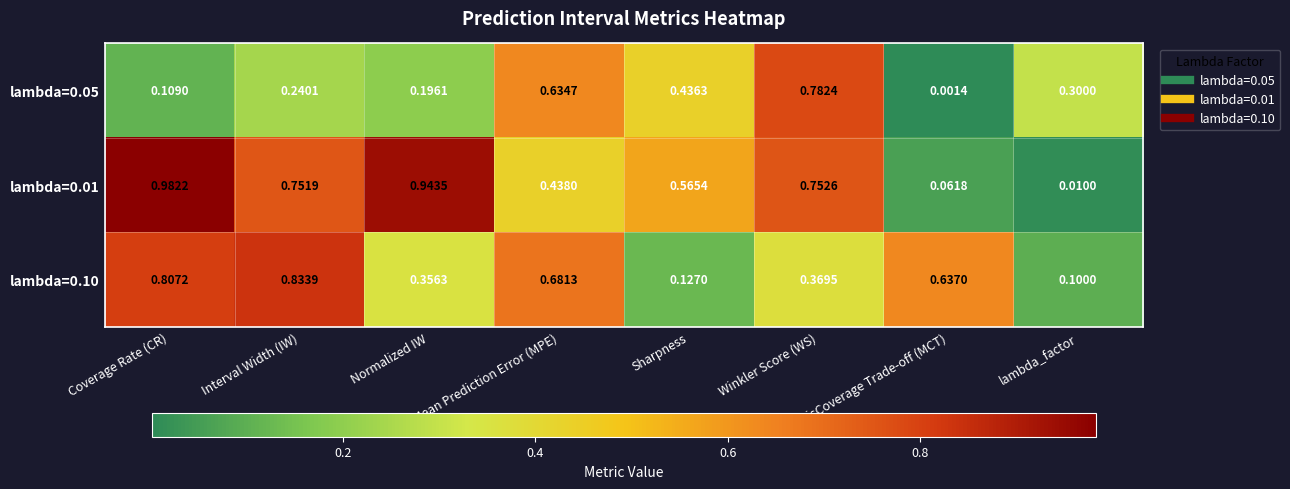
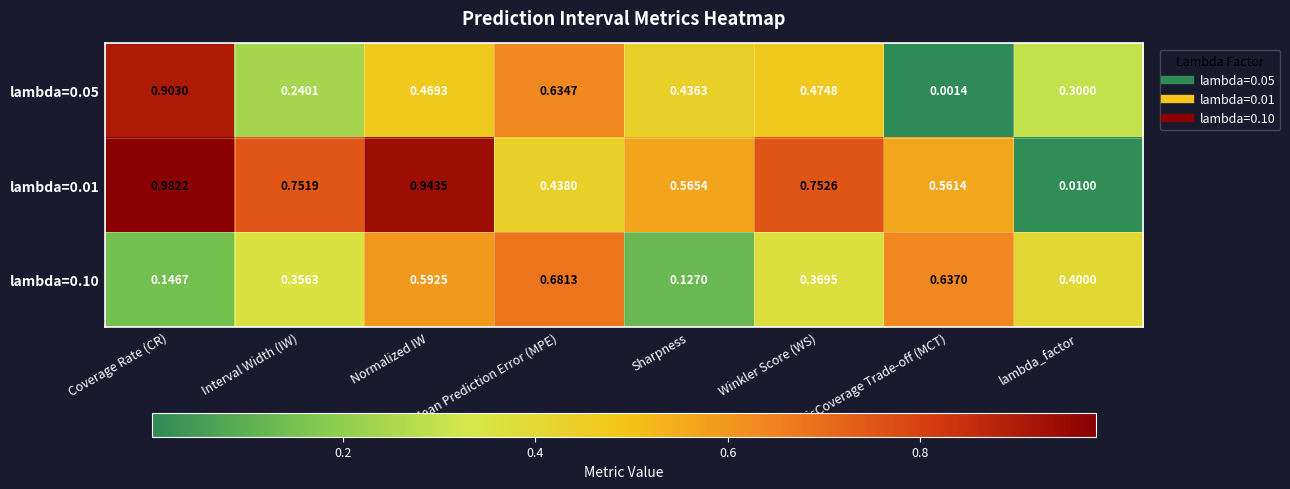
  {
    "lambda=0.05": {
-     "Coverage Rate (CR)": 0.1090,
+     "Coverage Rate (CR)": 0.9030,
      "Interval Width (IW)": 0.2401,
-     "Normalized IW": 0.1961,
+     "Normalized IW": 0.4693,
      "Mean Prediction Error (MPE)": 0.6347,
      "Sharpness": 0.4363,
-     "Winkler Score (WS)": 0.7824,
+     "Winkler Score (WS)": 0.4748,
      "MisCoverage Trade-off (MCT)": 0.0014,
      "lambda_factor": 0.3000
    },
    "lambda=0.01": {
      "Coverage Rate (CR)": 0.9822,
      "Interval Width (IW)": 0.7519,
      "Normalized IW": 0.9435,
      "Mean Prediction Error (MPE)": 0.4380,
      "Sharpness": 0.5654,
      "Winkler Score (WS)": 0.7526,
-     "MisCoverage Trade-off (MCT)": 0.0618,
+     "MisCoverage Trade-off (MCT)": 0.5614,
      "lambda_factor": 0.0100
    },
    "lambda=0.10": {
-     "Coverage Rate (CR)": 0.8072,
-     "Interval Width (IW)": 0.8339,
-     "Normalized IW": 0.3563,
+     "Coverage Rate (CR)": 0.1467,
+     "Interval Width (IW)": 0.3563,
+     "Normalized IW": 0.5925,
      "Mean Prediction Error (MPE)": 0.6813,
      "Sharpness": 0.1270,
      "Winkler Score (WS)": 0.3695,
      "MisCoverage Trade-off (MCT)": 0.6370,
-     "lambda_factor": 0.1000
+     "lambda_factor": 0.4000
    }
  }
